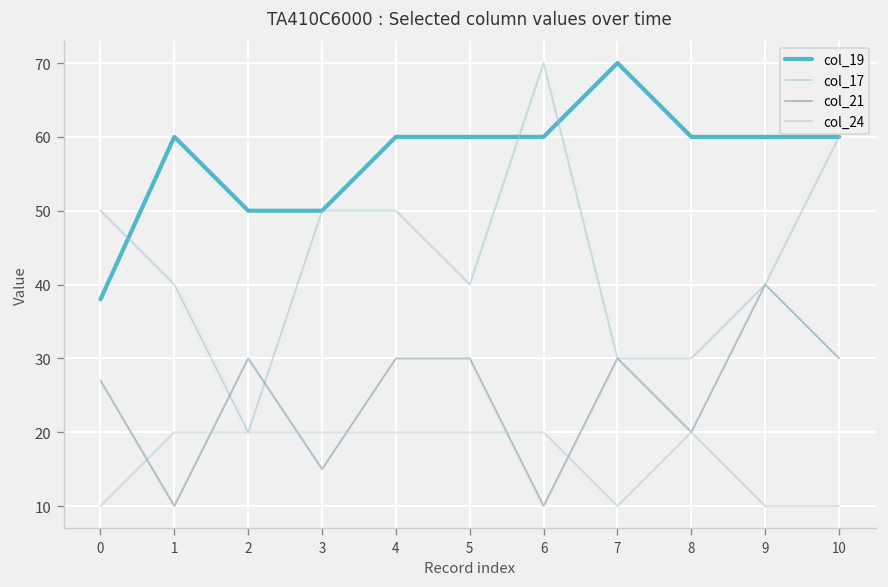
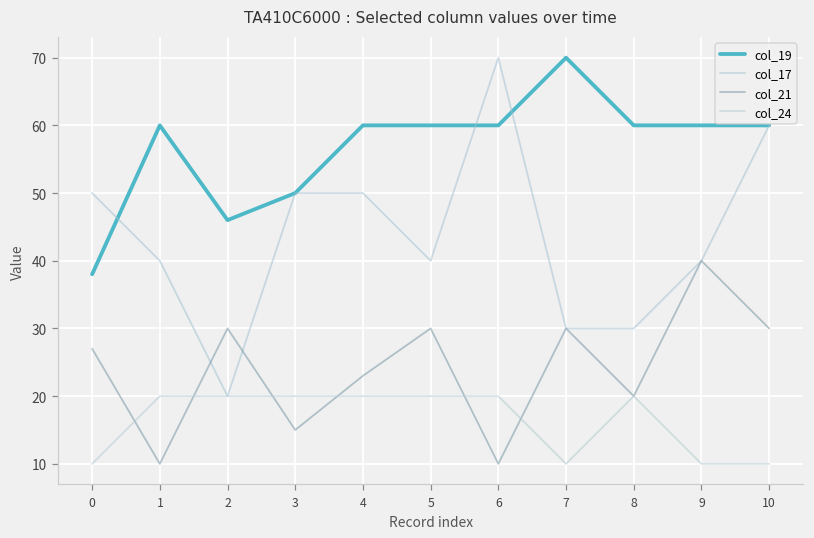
  {
    "col_19": {
      "0": 38,
      "1": 60,
-     "2": 50,
+     "2": 46,
      "4": 60,
      "5": 60,
      "6": 60,
      "7": 70,
      "8": 60,
      "9": 60
    },
    "col_21": {
      "0": 27,
      "1": 10,
      "2": 30,
      "3": 15,
-     "4": 30,
+     "4": 23,
      "5": 30,
      "6": 10,
      "10": 30
    }
  }
